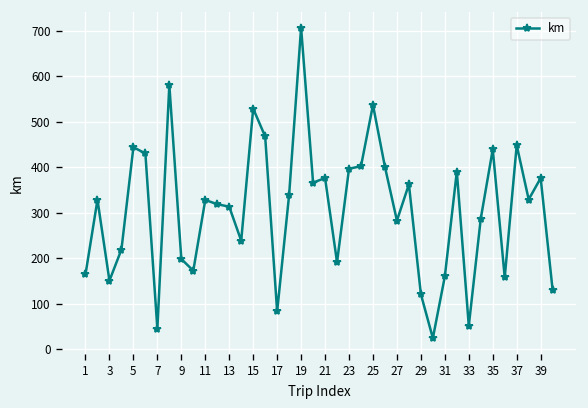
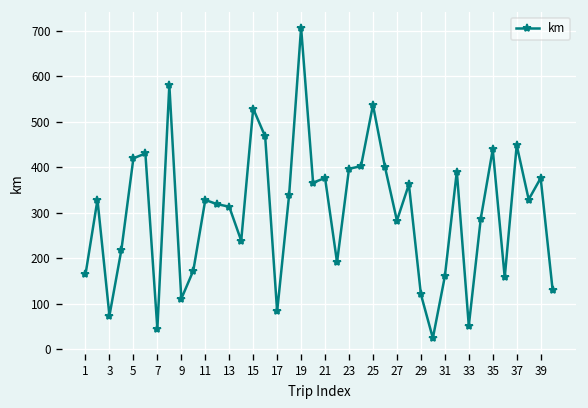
  {
    "1": 160,
-   "3": 150,
-   "5": 440,
+   "3": 70,
+   "5": 420,
    "7": 50,
-   "9": 200,
+   "9": 110,
    "11": 330,
    "13": 310,
    "15": 530,
    "17": 80,
    "19": 710,
    "21": 380,
    "23": 400,
    "25": 540,
    "27": 280,
    "29": 120,
    "31": 160,
    "33": 50,
    "35": 440,
    "37": 450,
    "39": 380
  }
